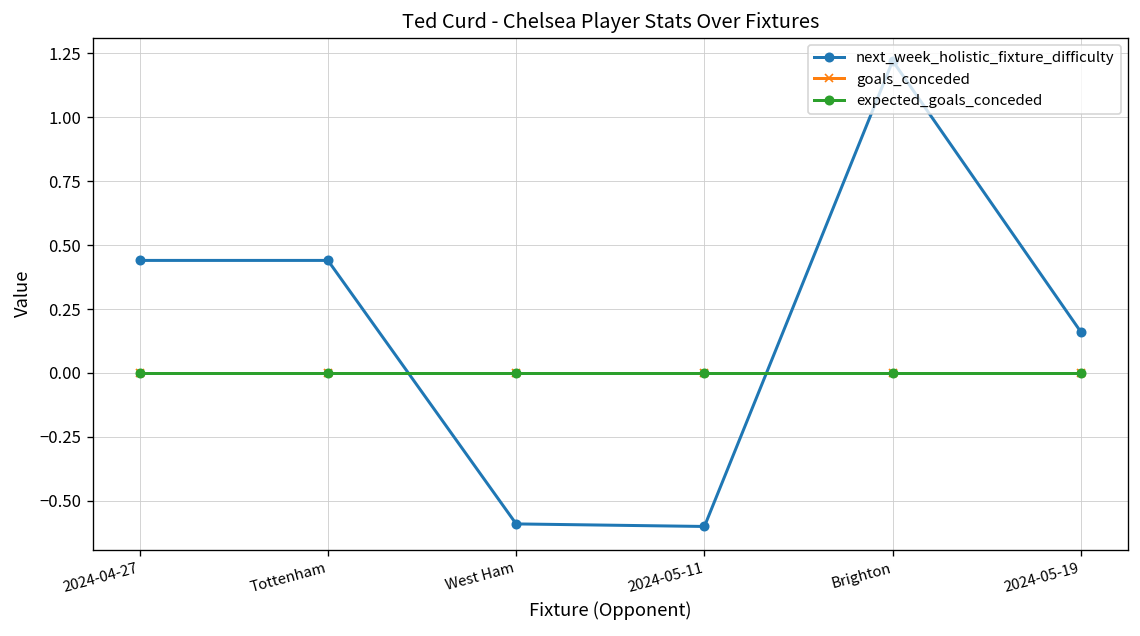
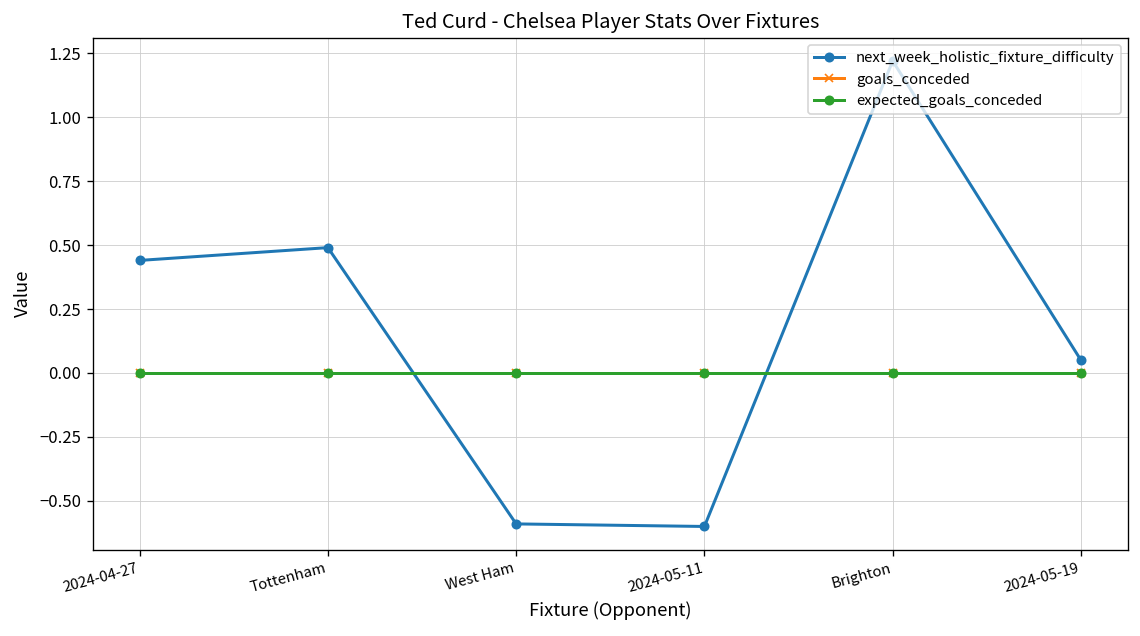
  {
    "next_week_holistic_fixture_difficulty": {
      "2024-04-27": 0.44,
-     "Tottenham": 0.44,
+     "Tottenham": 0.49,
      "West Ham": -0.59,
      "2024-05-11": -0.60,
-     "2024-05-19": 0.16
+     "2024-05-19": 0.05
    },
    "expected_goals_conceded": {
      "2024-04-27": 0.00,
      "Tottenham": 0.00,
      "West Ham": 0.00,
      "2024-05-11": 0.00,
      "Brighton": 0.00,
      "2024-05-19": 0.00
    }
  }
